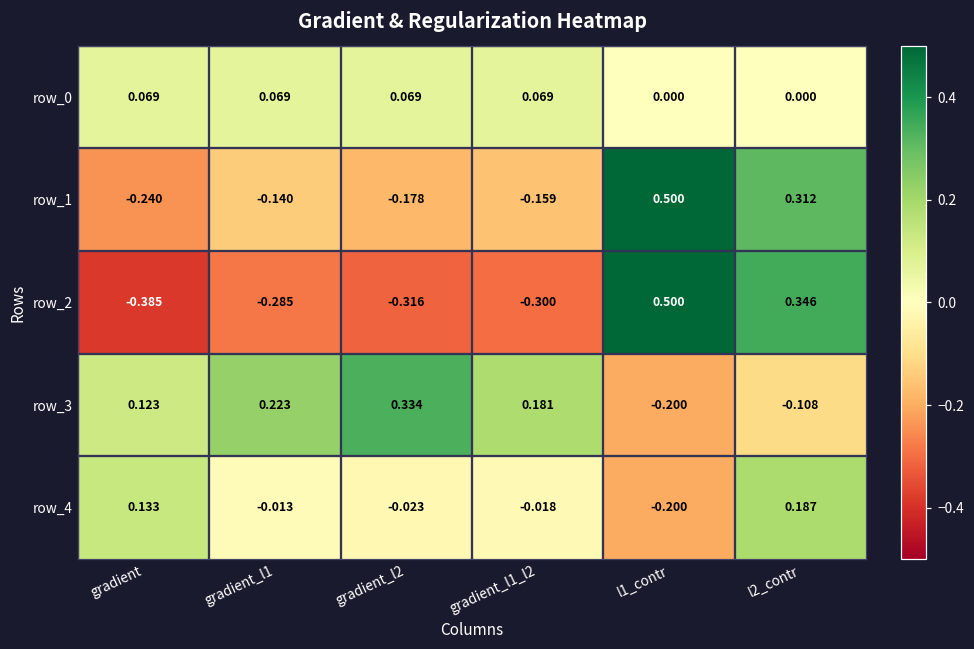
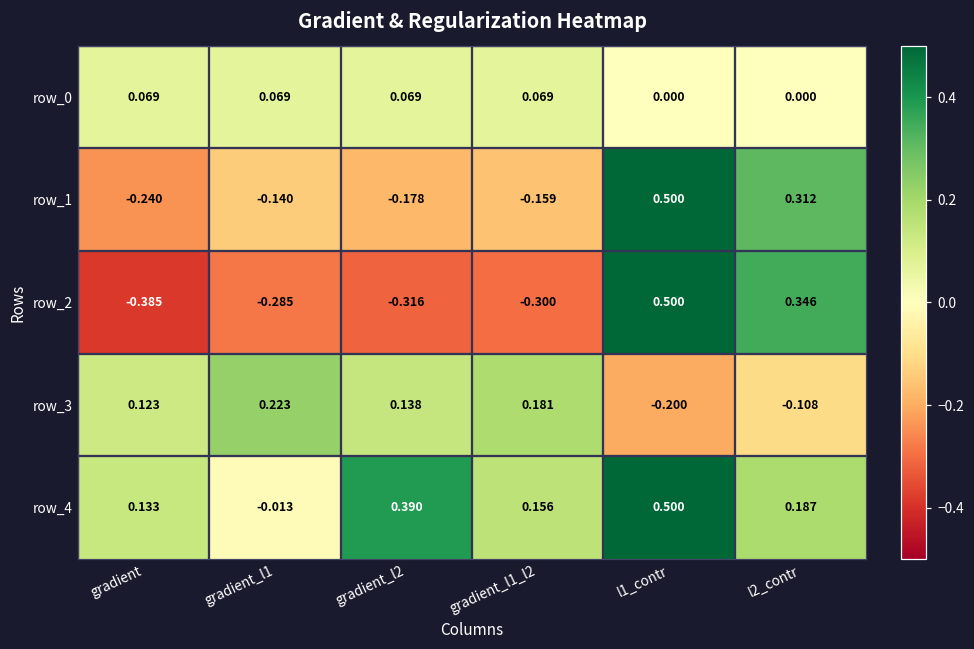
  {
    "row_0": {
      "gradient": 0.069,
      "gradient_l1": 0.069,
      "gradient_l2": 0.069,
      "gradient_l1_l2": 0.069,
      "l1_contr": 0.000,
      "l2_contr": 0.000
    },
    "row_1": {
      "gradient": -0.240,
      "gradient_l1": -0.140,
      "gradient_l2": -0.178,
      "gradient_l1_l2": -0.159,
      "l1_contr": 0.500,
      "l2_contr": 0.312
    },
    "row_2": {
      "gradient": -0.385,
      "gradient_l1": -0.285,
      "gradient_l2": -0.316,
      "gradient_l1_l2": -0.300,
      "l1_contr": 0.500,
      "l2_contr": 0.346
    },
    "row_3": {
      "gradient": 0.123,
      "gradient_l1": 0.223,
-     "gradient_l2": 0.334,
+     "gradient_l2": 0.138,
      "gradient_l1_l2": 0.181,
      "l1_contr": -0.200,
      "l2_contr": -0.108
    },
    "row_4": {
      "gradient": 0.133,
      "gradient_l1": -0.013,
-     "gradient_l2": -0.023,
-     "gradient_l1_l2": -0.018,
-     "l1_contr": -0.200,
+     "gradient_l2": 0.390,
+     "gradient_l1_l2": 0.156,
+     "l1_contr": 0.500,
      "l2_contr": 0.187
    }
  }
